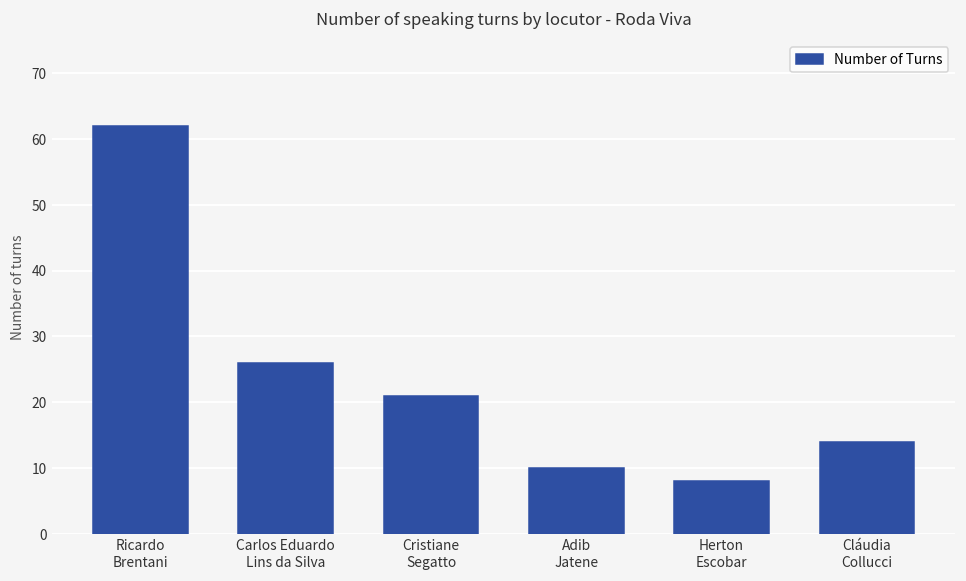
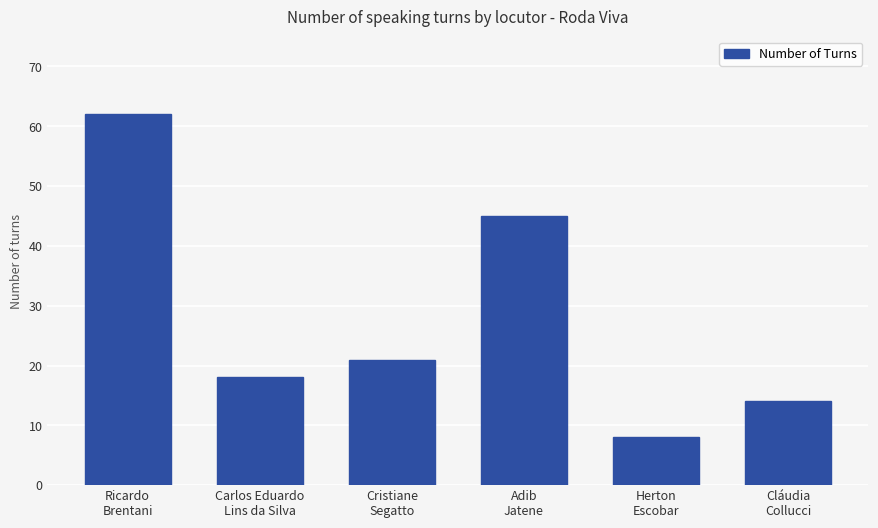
  {
    "Ricardo Brentani": 62,
-   "Carlos Eduardo Lins da Silva": 26,
+   "Carlos Eduardo Lins da Silva": 18,
    "Cristiane Segatto": 21,
-   "Adib Jatene": 10,
+   "Adib Jatene": 45,
    "Herton Escobar": 8,
    "Cláudia Collucci": 14
  }
